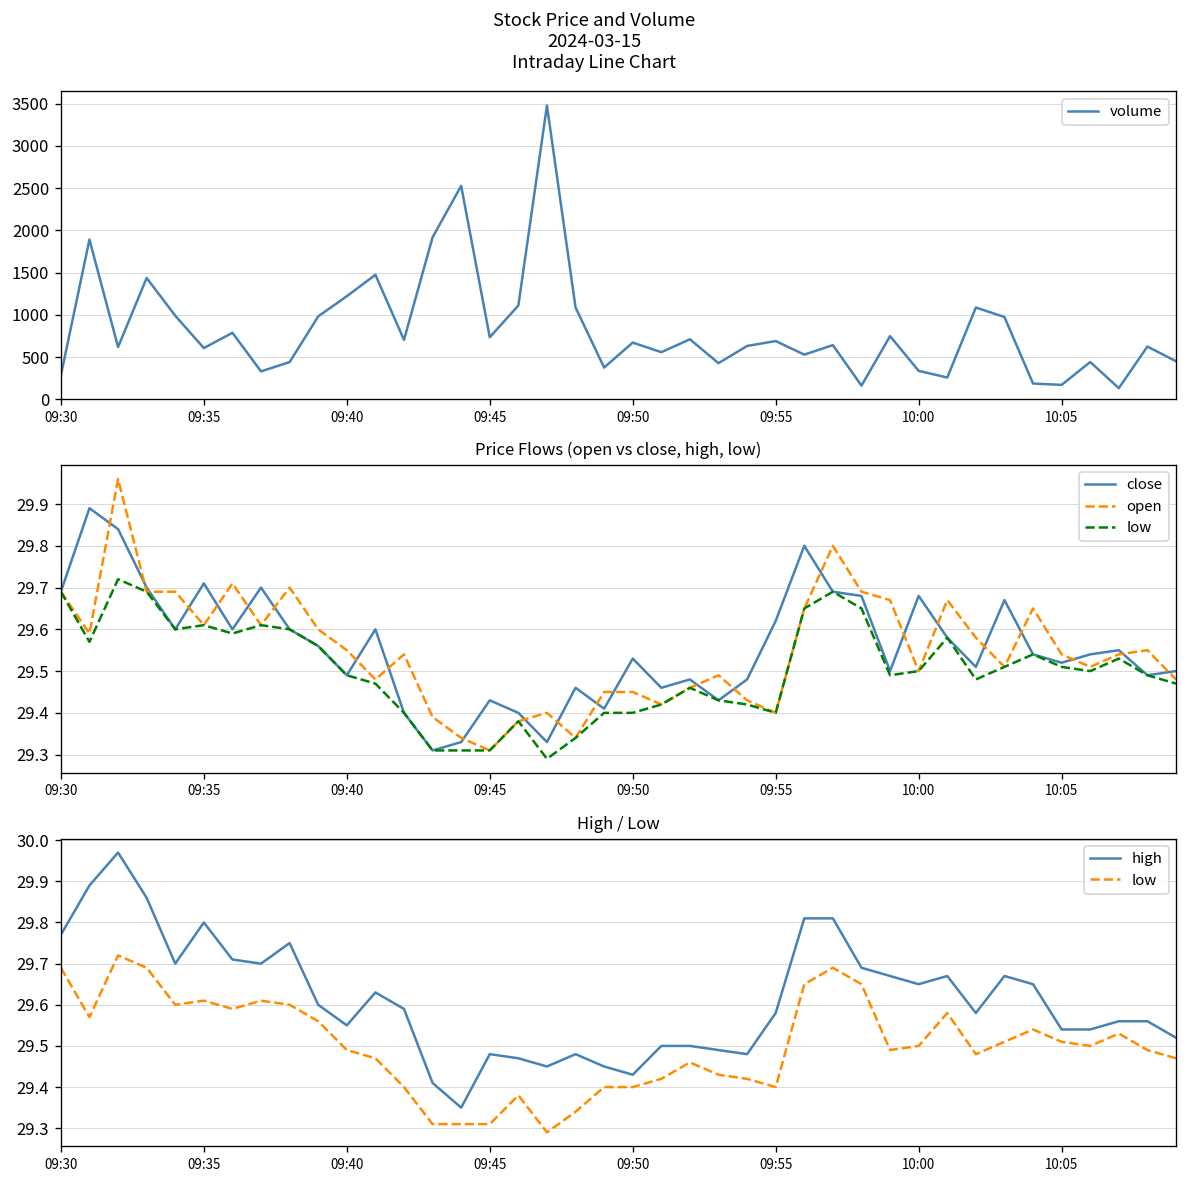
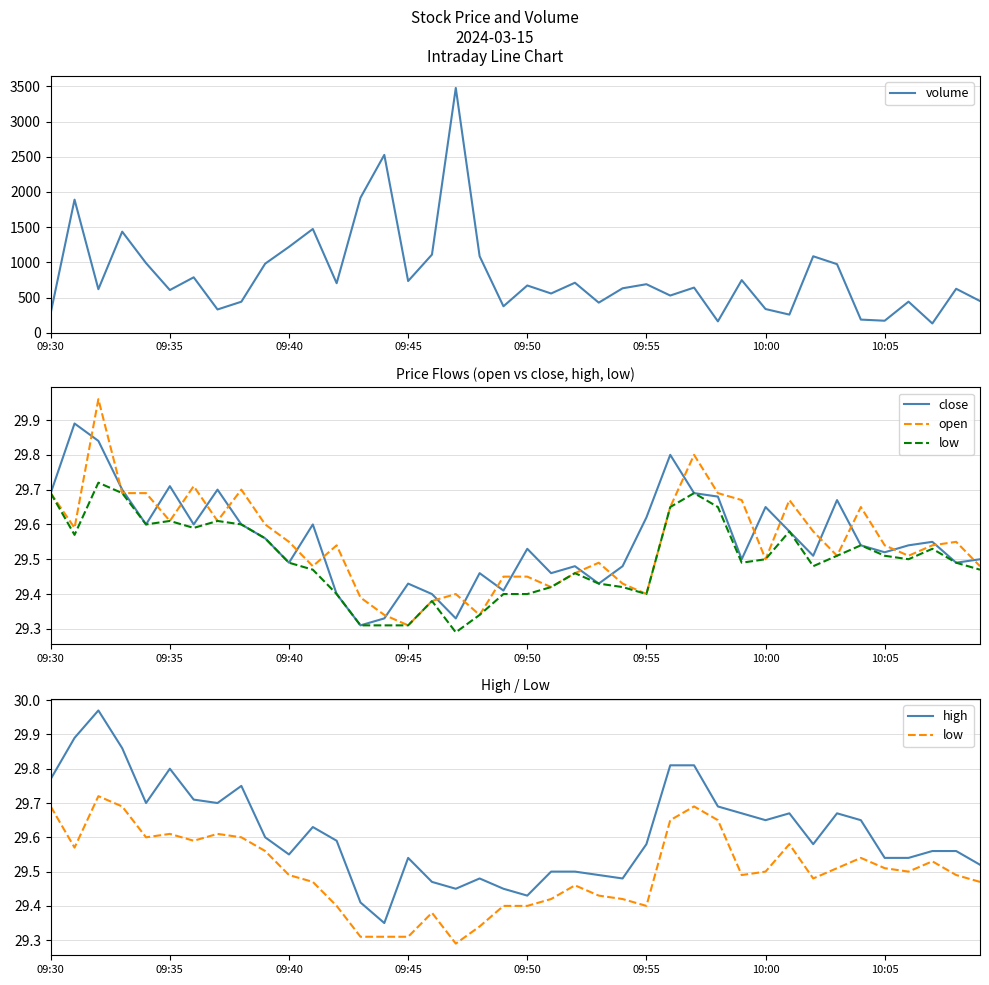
  {
    "Price Flows (open vs close, high, low)": {
      "close": {
        "09:35": 29.71,
        "09:45": 29.43,
        "09:50": 29.53,
        "09:55": 29.62,
-       "10:00": 29.68,
+       "10:00": 29.65,
        "10:05": 29.52
      },
      "open": {
        "09:40": 29.55,
        "09:50": 29.45,
        "10:05": 29.54
      }
    },
    "High / Low": {
      "high": {
        "09:30": 29.77,
        "09:35": 29.80,
        "09:40": 29.55,
-       "09:45": 29.48,
+       "09:45": 29.54,
        "09:50": 29.43,
        "09:55": 29.58,
        "10:00": 29.65,
        "10:05": 29.54
      },
      "low": {
        "09:30": 29.69,
        "09:35": 29.61,
        "09:40": 29.49,
        "09:45": 29.31,
        "09:50": 29.40,
        "09:55": 29.40,
        "10:00": 29.50,
        "10:05": 29.51
      }
    }
  }
